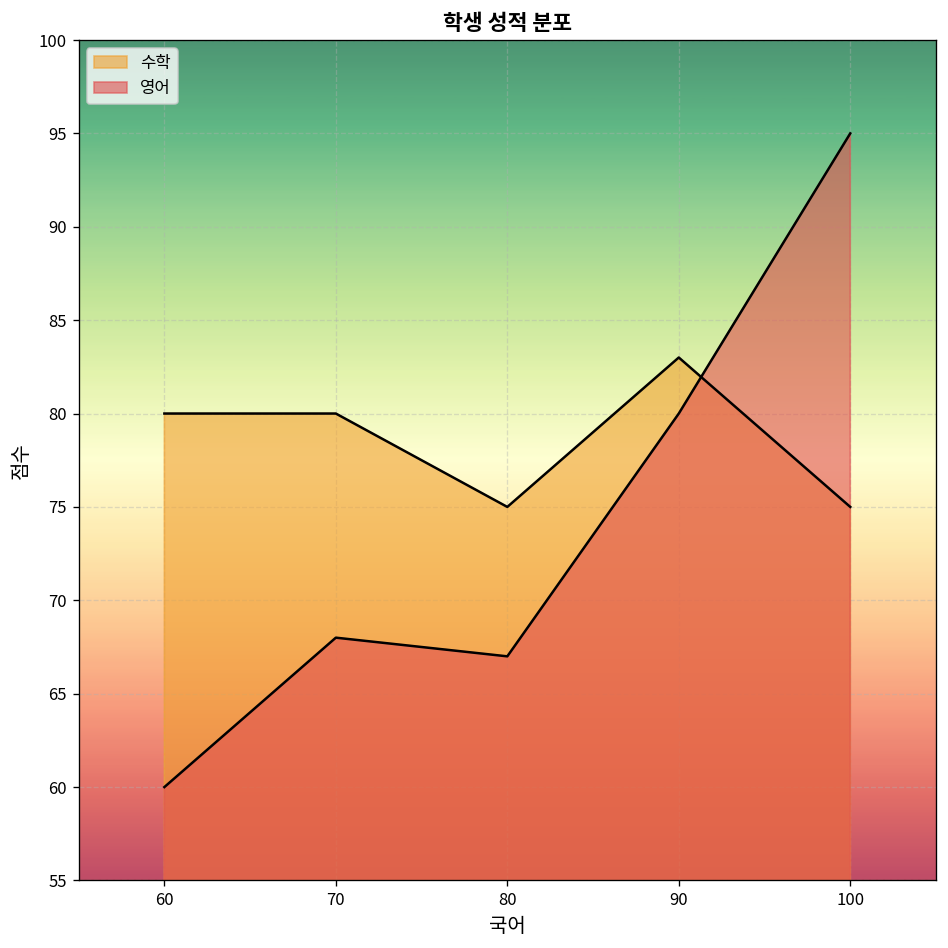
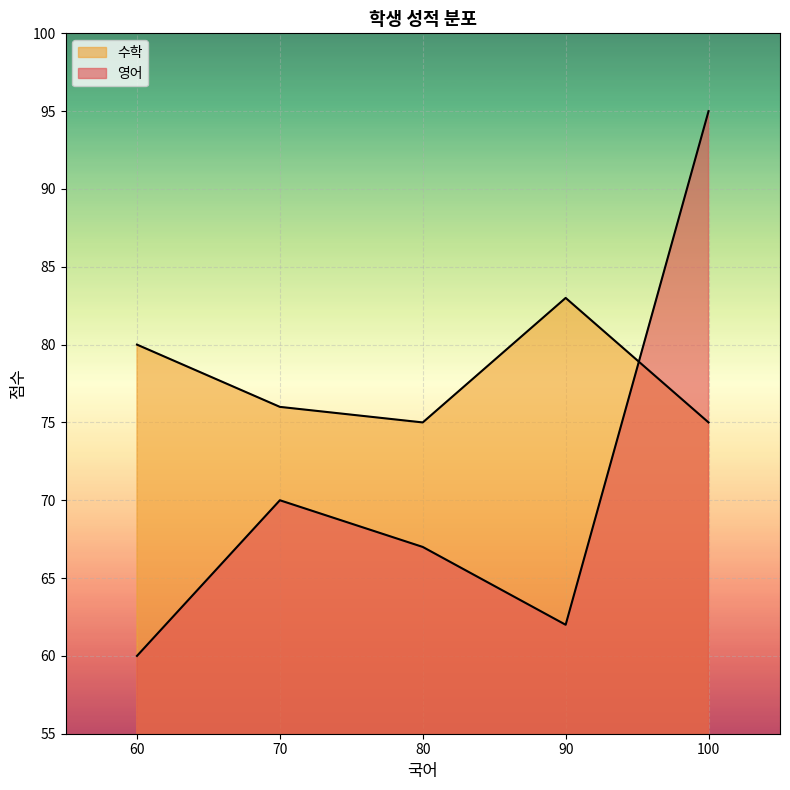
  {
    "수학": {
      "60": 80,
-     "70": 80,
+     "70": 76,
      "80": 75,
      "90": 83,
      "100": 75
    },
    "영어": {
      "60": 60,
-     "70": 68,
+     "70": 70,
      "80": 67,
-     "90": 80,
+     "90": 62,
      "100": 95
    }
  }
